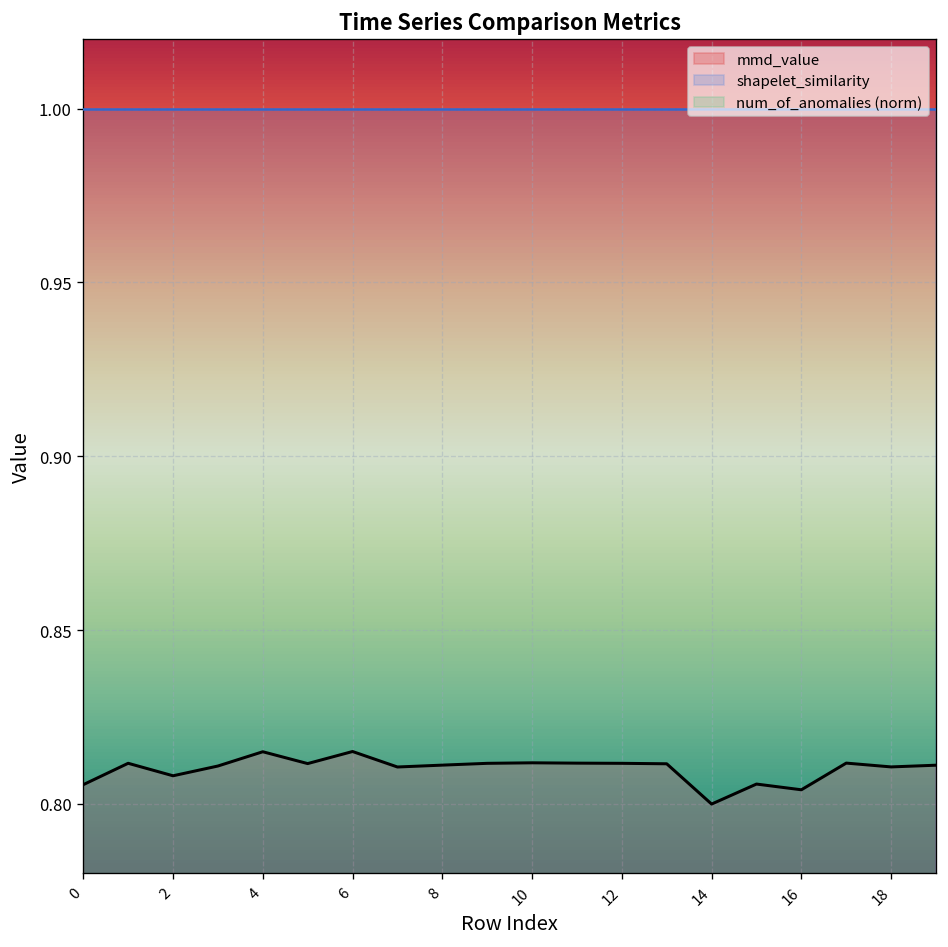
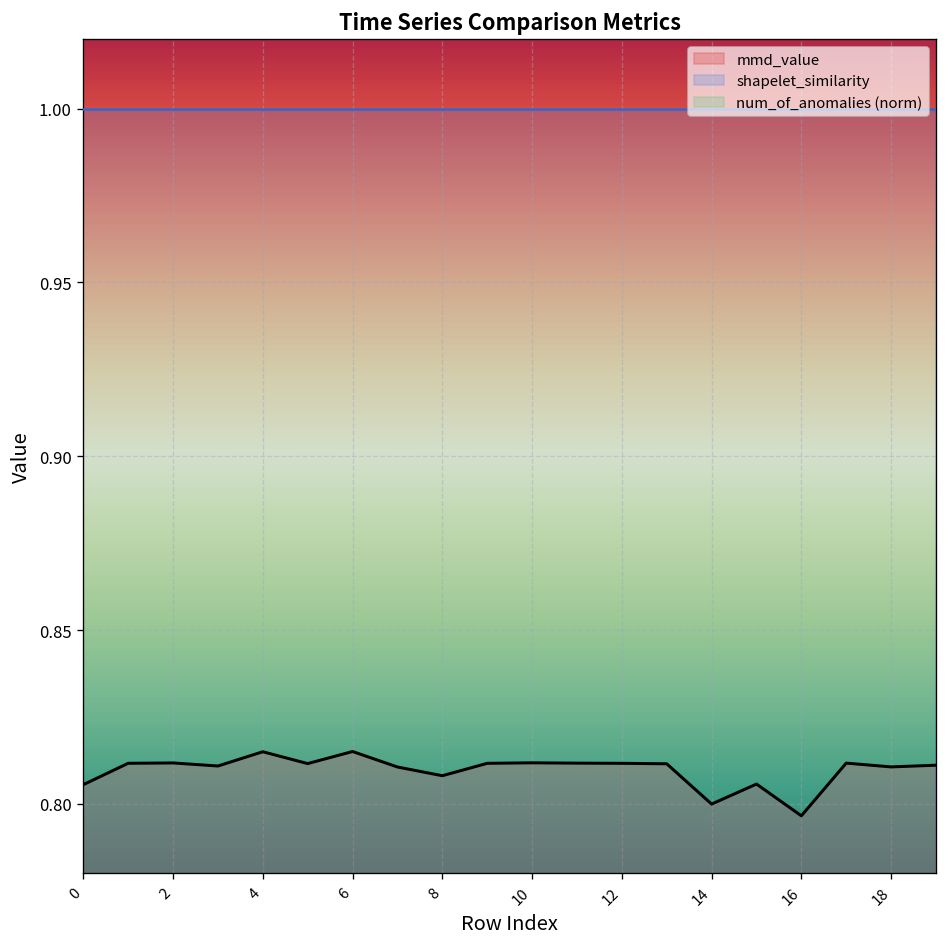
  {
    "mmd_value": {
      "0": 0.806,
-     "2": 0.808,
+     "2": 0.812,
      "4": 0.815,
      "6": 0.815,
-     "8": 0.811,
+     "8": 0.808,
      "10": 0.812,
      "12": 0.812,
      "14": 0.800,
-     "16": 0.804,
+     "16": 0.797,
      "18": 0.811
    }
  }
